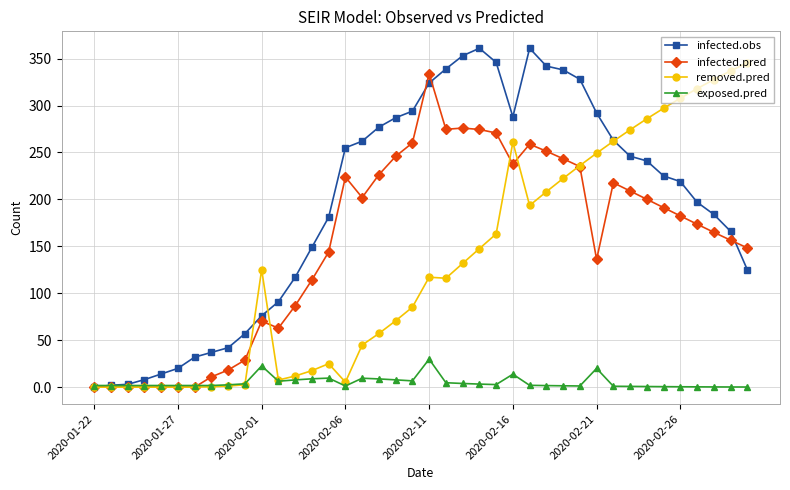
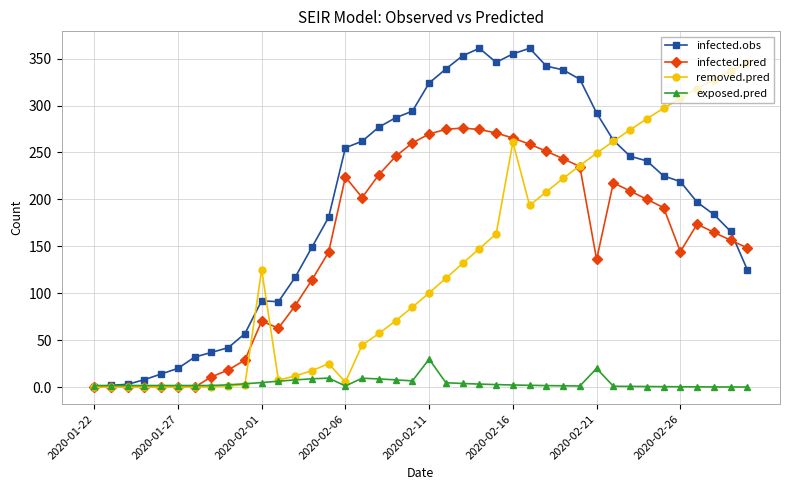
  {
    "infected.obs": {
      "2020-01-27": 20,
-     "2020-02-01": 80,
+     "2020-02-01": 90,
      "2020-02-06": 260,
      "2020-02-11": 320,
-     "2020-02-16": 290,
+     "2020-02-16": 360,
      "2020-02-21": 290,
      "2020-02-26": 220
    },
    "infected.pred": {
      "2020-02-01": 70,
      "2020-02-06": 220,
-     "2020-02-11": 330,
-     "2020-02-16": 240,
+     "2020-02-11": 270,
+     "2020-02-16": 270,
      "2020-02-21": 140,
-     "2020-02-26": 180
+     "2020-02-26": 140
    },
    "removed.pred": {
      "2020-02-01": 130,
      "2020-02-06": 10,
-     "2020-02-11": 120,
+     "2020-02-11": 100,
      "2020-02-16": 260,
      "2020-02-21": 250
    },
    "exposed.pred": {
-     "2020-02-01": 20,
+     "2020-02-01": 0,
      "2020-02-06": 0,
      "2020-02-11": 30,
-     "2020-02-16": 10,
+     "2020-02-16": 0,
      "2020-02-21": 20,
      "2020-02-26": 0
    }
  }
